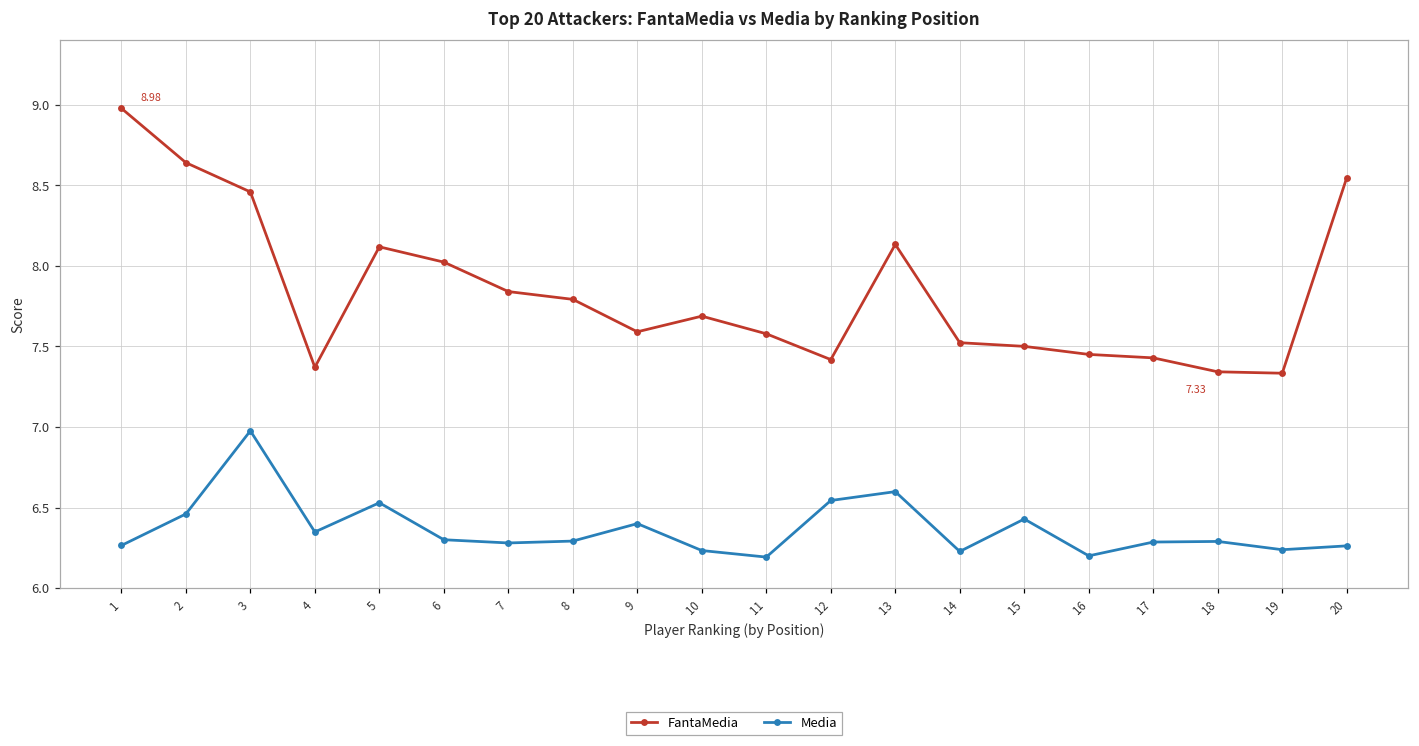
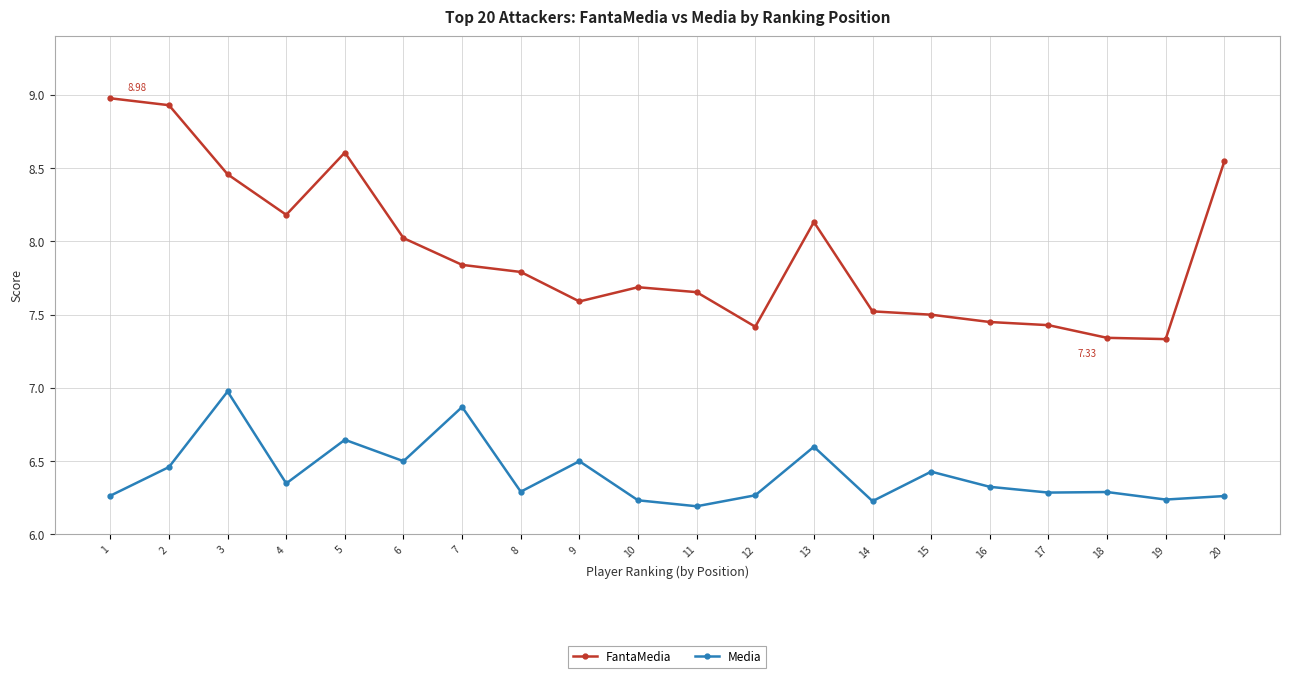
  {
    "FantaMedia": {
-     "2": 8.64,
+     "2": 8.93,
      "3": 8.46,
-     "4": 7.37,
-     "5": 8.12,
+     "4": 8.18,
+     "5": 8.61,
      "6": 8.02,
      "7": 7.84,
      "8": 7.79,
      "9": 7.59,
      "10": 7.69,
-     "11": 7.58,
+     "11": 7.65,
      "12": 7.42,
      "13": 8.13,
      "14": 7.52,
      "15": 7.50,
      "16": 7.45,
      "17": 7.43,
      "19": 7.33,
      "20": 8.55
    },
    "Media": {
      "1": 6.26,
      "2": 6.46,
      "3": 6.98,
      "4": 6.35,
-     "5": 6.53,
-     "6": 6.3,
-     "7": 6.28,
+     "5": 6.65,
+     "6": 6.5,
+     "7": 6.87,
      "8": 6.29,
-     "9": 6.4,
+     "9": 6.5,
      "10": 6.23,
      "11": 6.19,
-     "12": 6.54,
+     "12": 6.27,
      "13": 6.60,
      "14": 6.23,
      "15": 6.43,
-     "16": 6.20,
+     "16": 6.33,
      "17": 6.29,
      "18": 6.29,
      "19": 6.24,
      "20": 6.26
    }
  }
